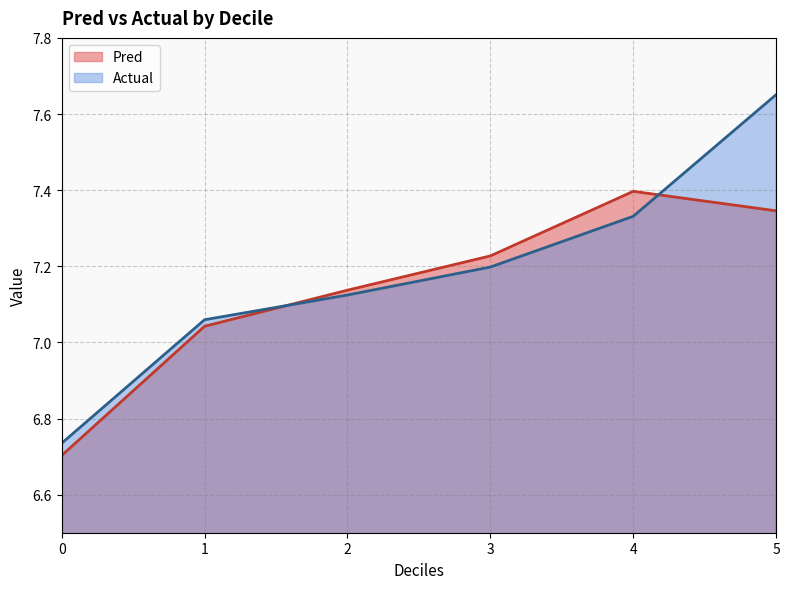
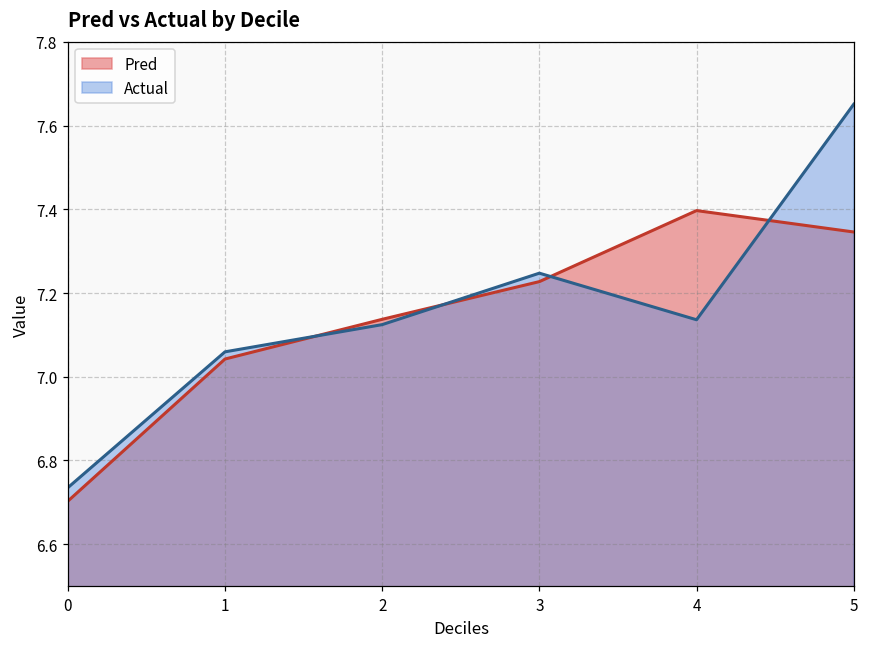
  {
    "Pred": {
      "0": 6.70,
      "1": 7.04,
      "2": 7.14,
      "3": 7.23,
      "4": 7.40,
      "5": 7.35
    },
    "Actual": {
      "0": 6.73,
      "1": 7.06,
      "2": 7.12,
-     "3": 7.20,
-     "4": 7.33,
+     "3": 7.25,
+     "4": 7.14,
      "5": 7.65
    }
  }
